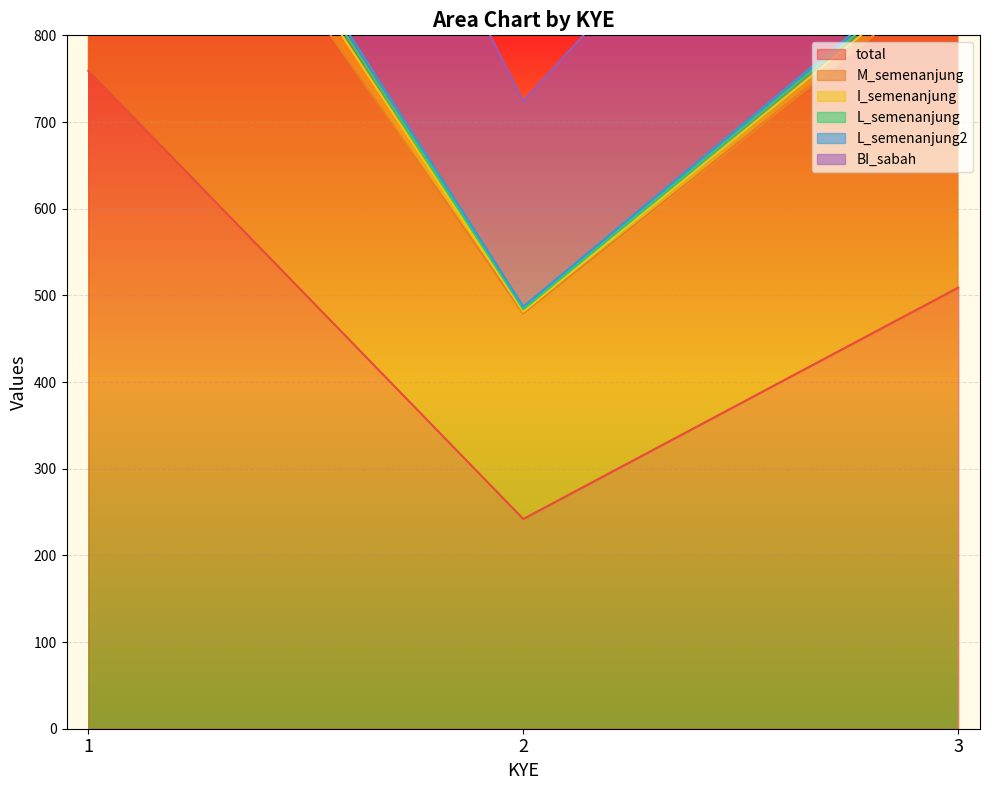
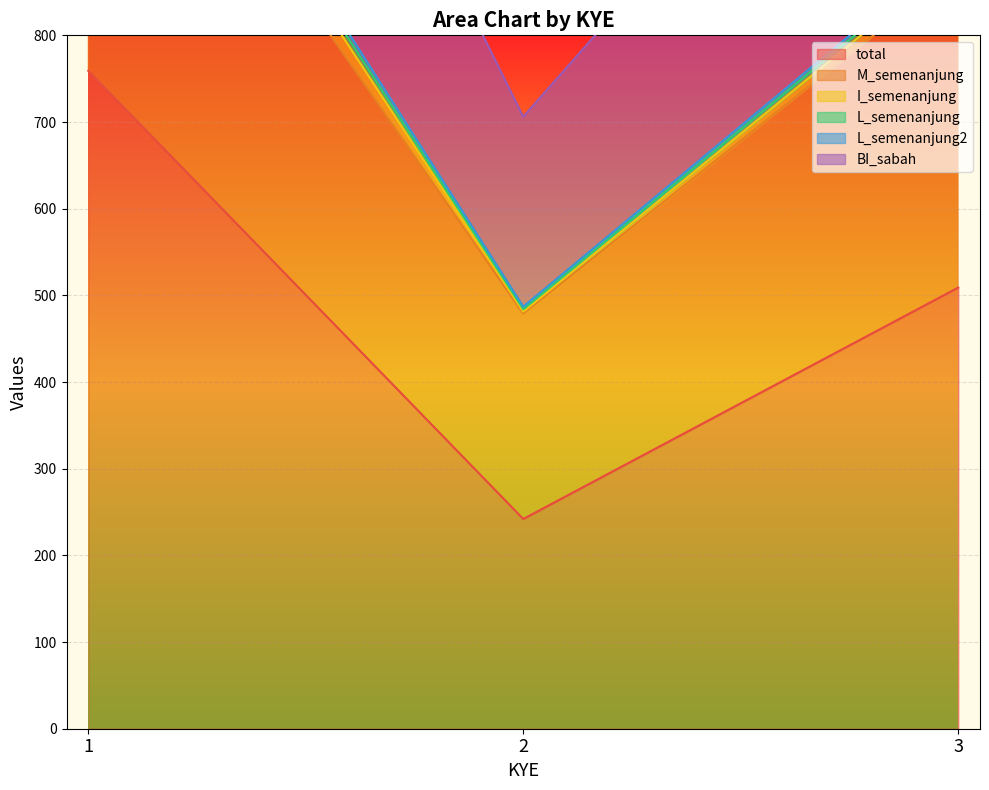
  {
    "L_semenanjung": {
      "2": 0
    },
    "L_semenanjung2": {
      "2": 0
    },
    "BI_sabah": {
-     "2": 240
+     "2": 220
    }
  }
